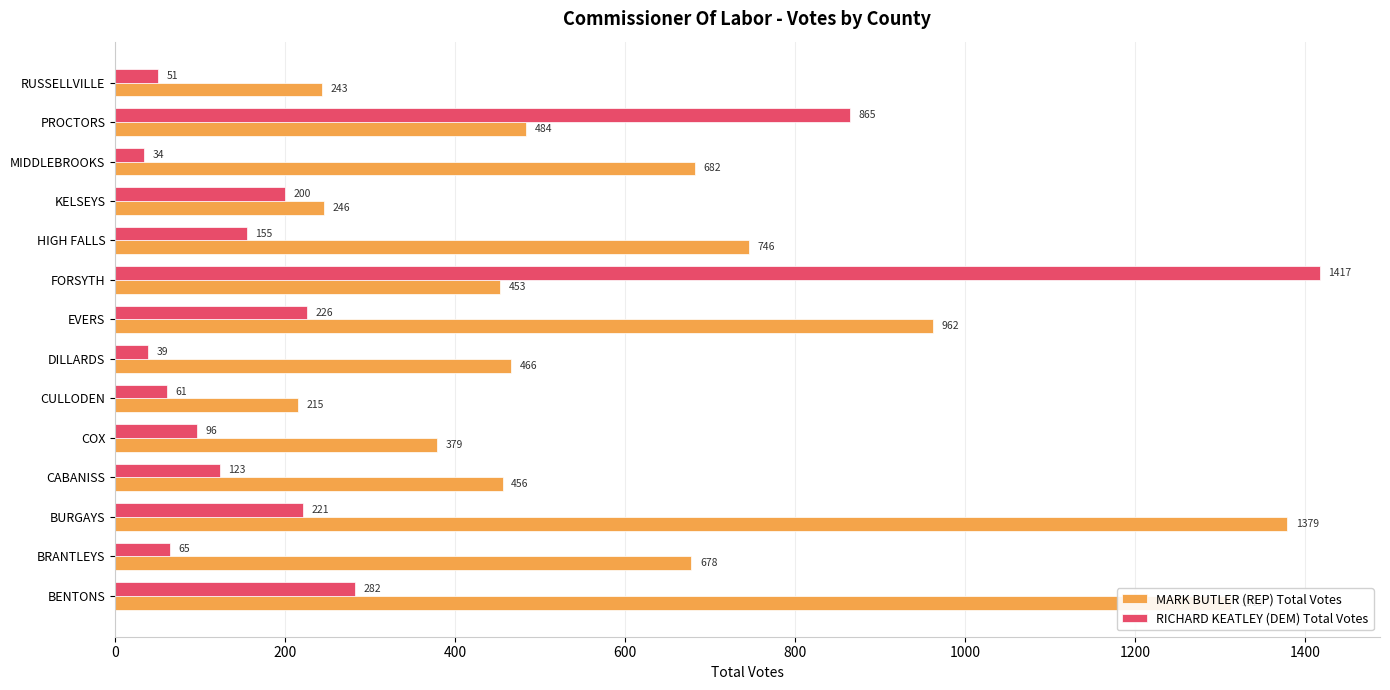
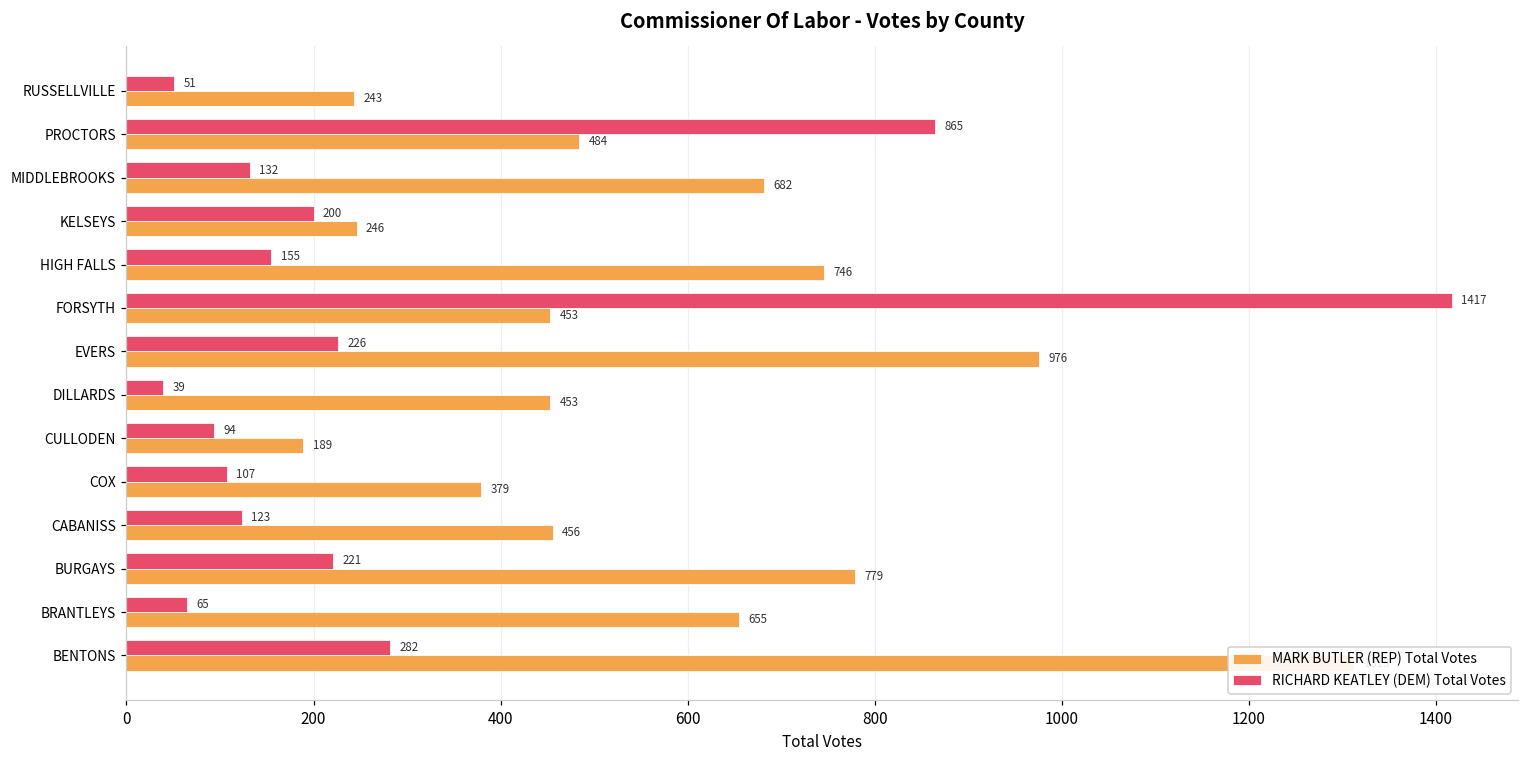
  {
    "MARK BUTLER (REP) Total Votes": {
      "RUSSELLVILLE": 243,
      "PROCTORS": 484,
      "MIDDLEBROOKS": 682,
      "KELSEYS": 246,
      "HIGH FALLS": 746,
      "FORSYTH": 453,
-     "EVERS": 962,
-     "DILLARDS": 466,
-     "CULLODEN": 215,
+     "EVERS": 976,
+     "DILLARDS": 453,
+     "CULLODEN": 189,
      "COX": 379,
      "CABANISS": 456,
-     "BURGAYS": 1379,
-     "BRANTLEYS": 678
+     "BURGAYS": 779,
+     "BRANTLEYS": 655
    },
    "RICHARD KEATLEY (DEM) Total Votes": {
      "RUSSELLVILLE": 51,
      "PROCTORS": 865,
-     "MIDDLEBROOKS": 34,
+     "MIDDLEBROOKS": 132,
      "KELSEYS": 200,
      "HIGH FALLS": 155,
      "FORSYTH": 1417,
      "EVERS": 226,
      "DILLARDS": 39,
-     "CULLODEN": 61,
-     "COX": 96,
+     "CULLODEN": 94,
+     "COX": 107,
      "CABANISS": 123,
      "BURGAYS": 221,
      "BRANTLEYS": 65,
      "BENTONS": 282
    }
  }
